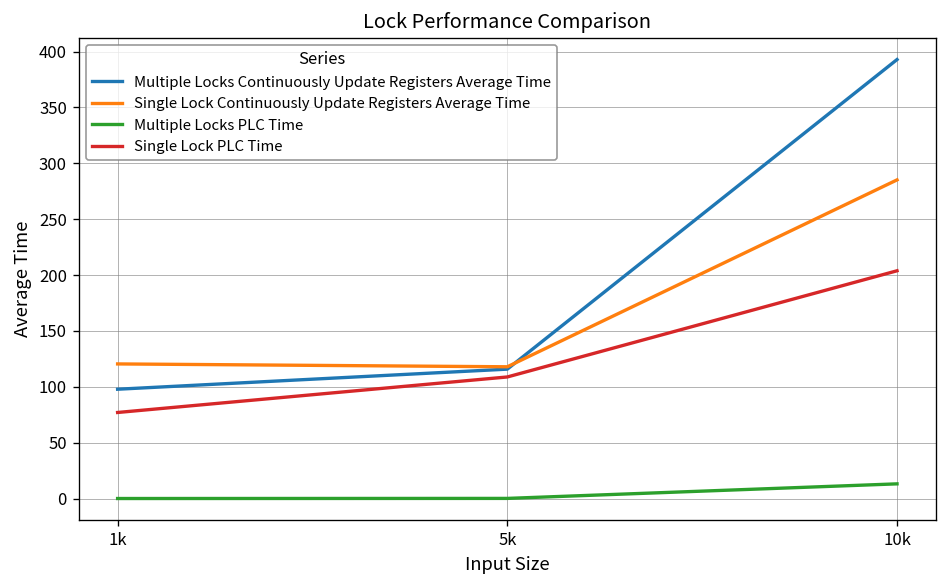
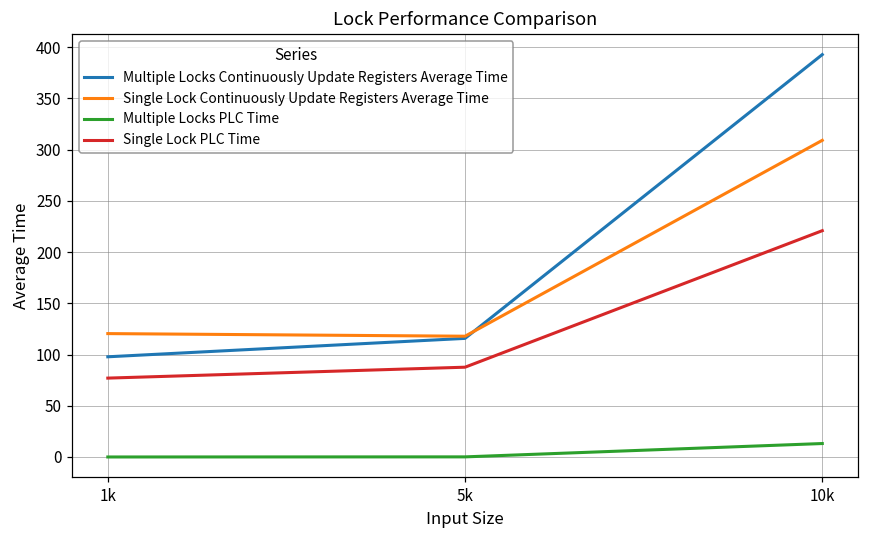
  {
    "Multiple Locks Continuously Update Registers Average Time": {
      "1k": 100,
      "10k": 390
    },
    "Single Lock Continuously Update Registers Average Time": {
      "1k": 120,
-     "10k": 290
+     "10k": 310
    },
    "Multiple Locks PLC Time": {
      "1k": 0,
      "5k": 0,
      "10k": 10
    },
    "Single Lock PLC Time": {
      "1k": 80,
-     "5k": 110,
-     "10k": 200
+     "5k": 90,
+     "10k": 220
    }
  }
